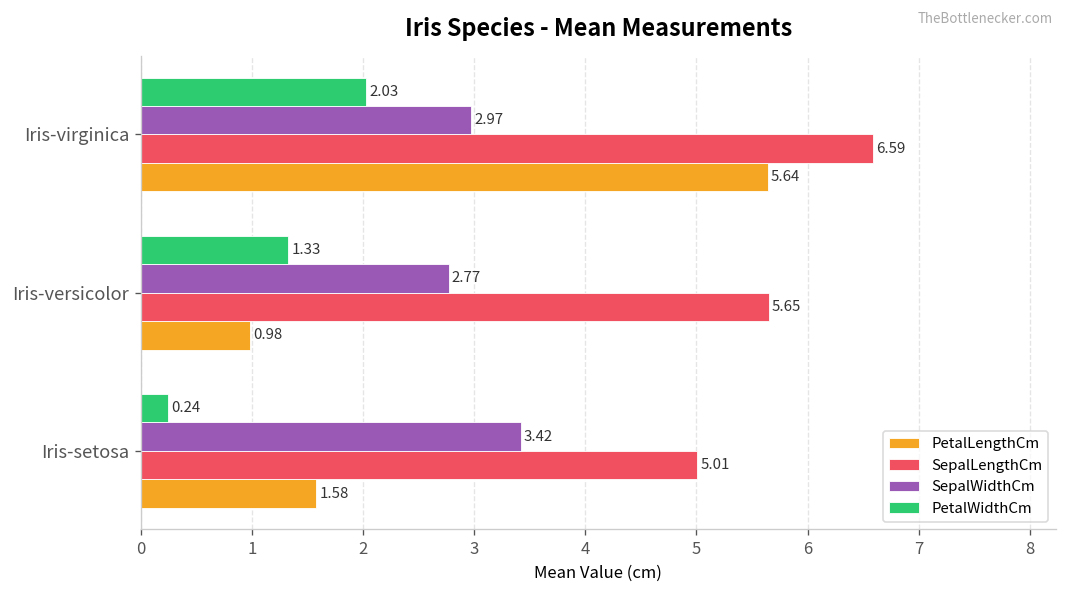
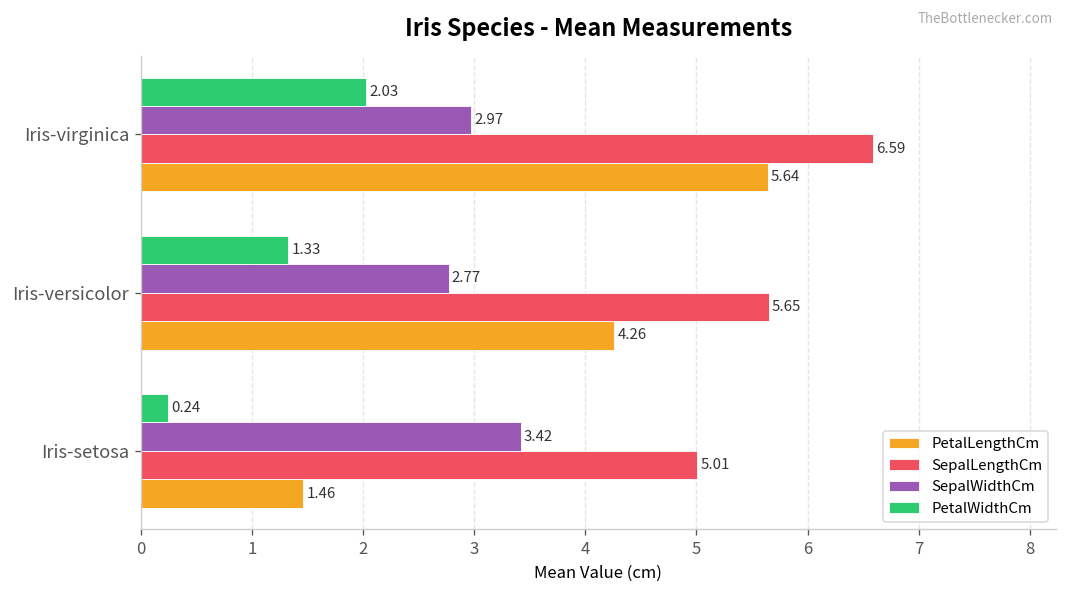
  {
    "PetalLengthCm": {
      "Iris-virginica": 5.64,
-     "Iris-versicolor": 0.98,
-     "Iris-setosa": 1.58
+     "Iris-versicolor": 4.26,
+     "Iris-setosa": 1.46
    },
    "SepalLengthCm": {
      "Iris-virginica": 6.59,
      "Iris-versicolor": 5.65,
      "Iris-setosa": 5.01
    },
    "SepalWidthCm": {
      "Iris-virginica": 2.97,
      "Iris-versicolor": 2.77,
      "Iris-setosa": 3.42
    },
    "PetalWidthCm": {
      "Iris-virginica": 2.03,
      "Iris-versicolor": 1.33,
      "Iris-setosa": 0.24
    }
  }
